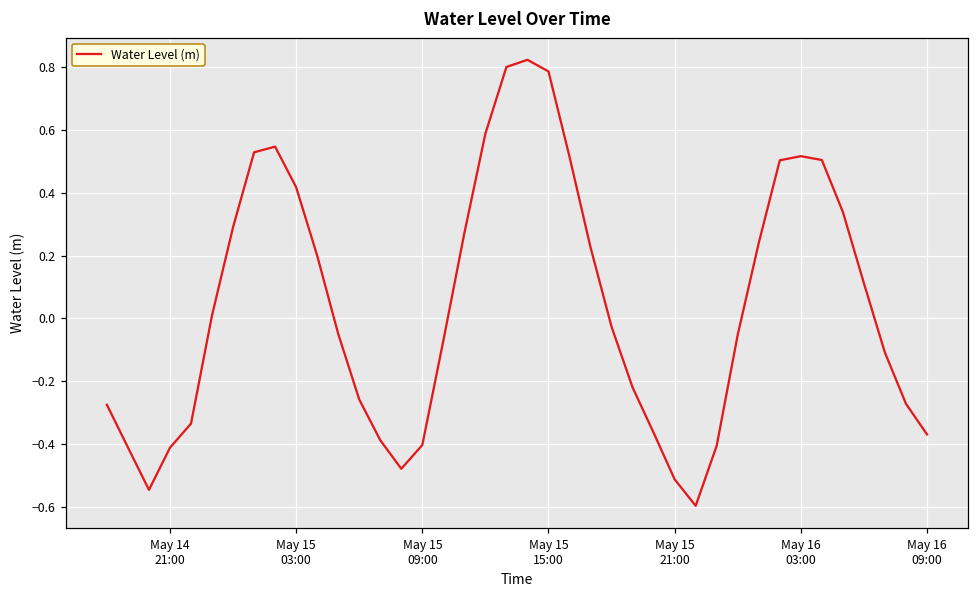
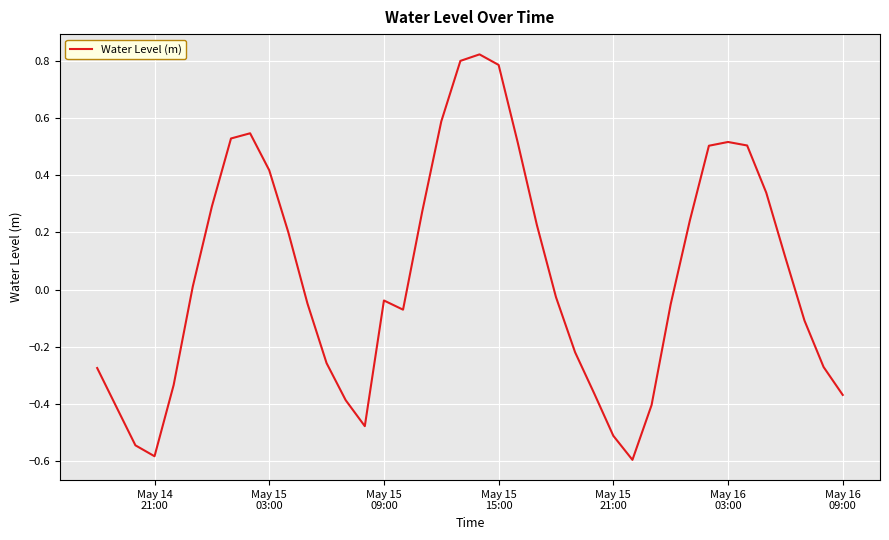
  {
-   "May 14 21:00": -0.41,
+   "May 14 21:00": -0.58,
    "May 15 03:00": 0.42,
-   "May 15 09:00": -0.40,
+   "May 15 09:00": -0.04,
    "May 15 15:00": 0.79,
    "May 15 21:00": -0.51,
    "May 16 03:00": 0.52,
    "May 16 09:00": -0.37
  }
